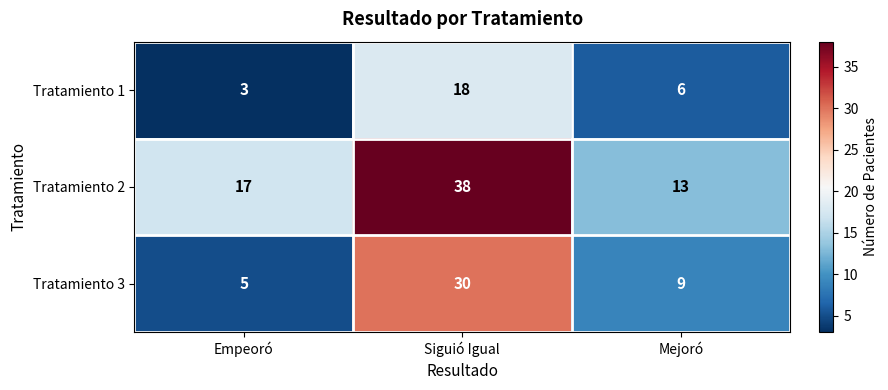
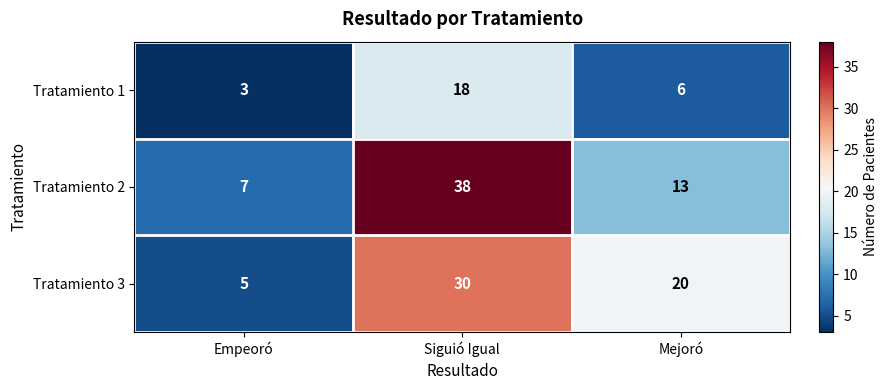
  {
    "Tratamiento 1": {
      "Empeoró": 3,
      "Siguió Igual": 18,
      "Mejoró": 6
    },
    "Tratamiento 2": {
-     "Empeoró": 17,
+     "Empeoró": 7,
      "Siguió Igual": 38,
      "Mejoró": 13
    },
    "Tratamiento 3": {
      "Empeoró": 5,
      "Siguió Igual": 30,
-     "Mejoró": 9
+     "Mejoró": 20
    }
  }
